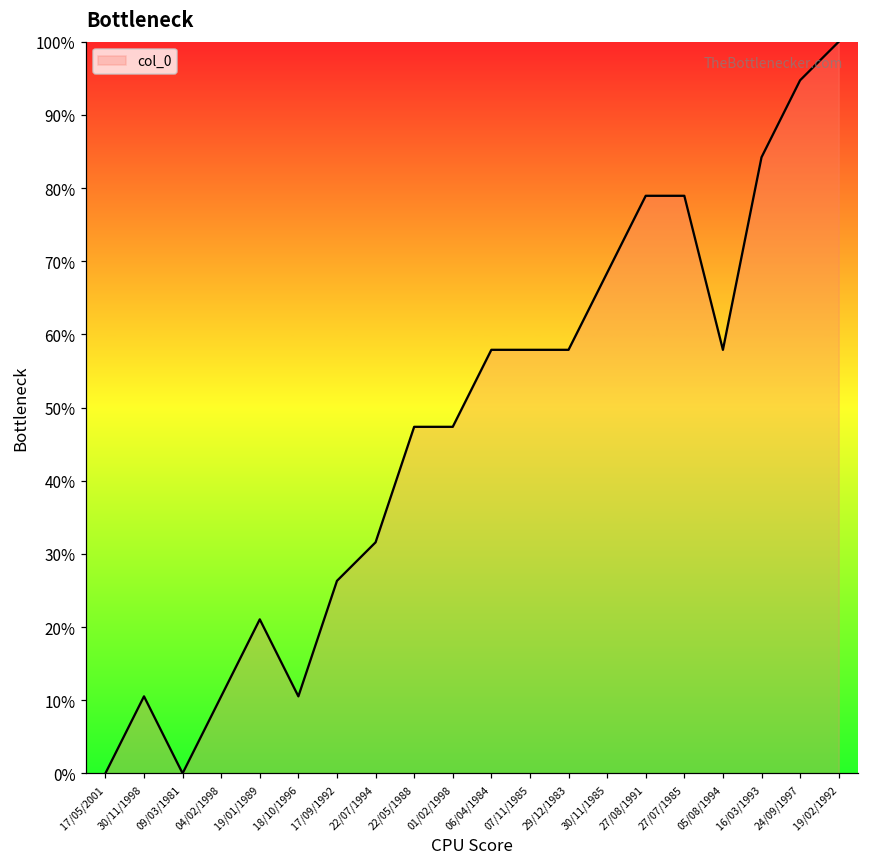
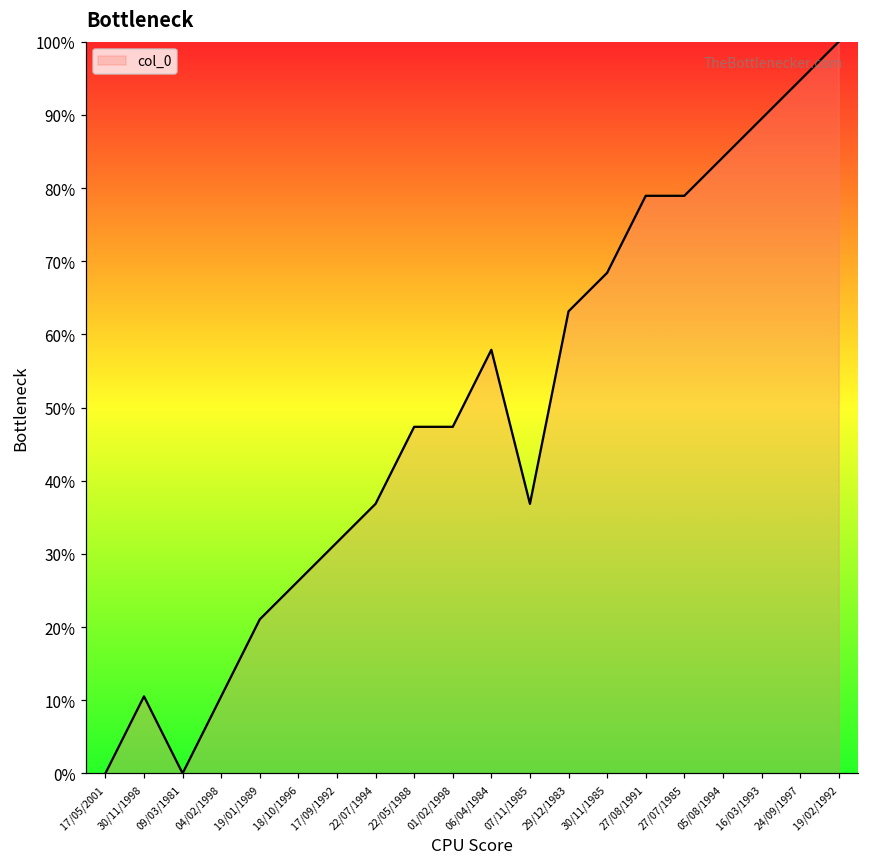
  {
    "17/05/2001": "0%",
    "30/11/1998": "11%",
    "09/03/1981": "0%",
    "04/02/1998": "11%",
    "19/01/1989": "21%",
-   "18/10/1996": "11%",
-   "17/09/1992": "26%",
-   "22/07/1994": "32%",
+   "18/10/1996": "26%",
+   "17/09/1992": "32%",
+   "22/07/1994": "37%",
    "22/05/1988": "47%",
    "01/02/1998": "47%",
    "06/04/1984": "58%",
-   "07/11/1985": "58%",
-   "29/12/1983": "58%",
+   "07/11/1985": "37%",
+   "29/12/1983": "63%",
    "30/11/1985": "68%",
    "27/08/1991": "79%",
    "27/07/1985": "79%",
-   "05/08/1994": "58%",
-   "16/03/1993": "84%",
+   "05/08/1994": "84%",
+   "16/03/1993": "89%",
    "24/09/1997": "95%",
    "19/02/1992": "100%"
  }
